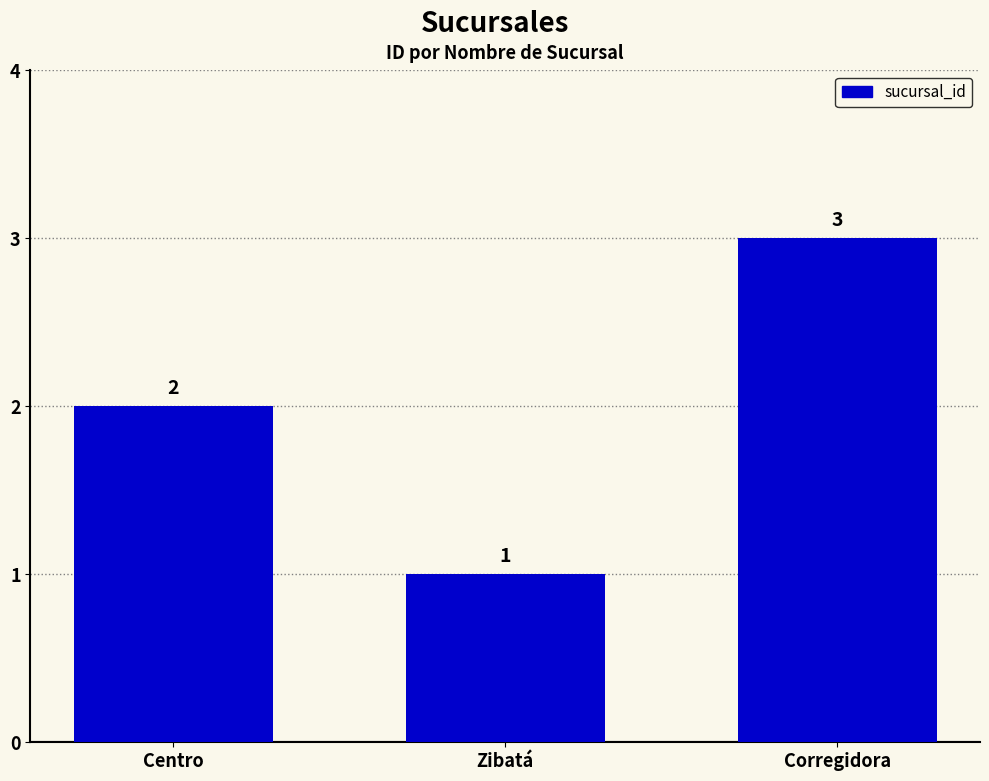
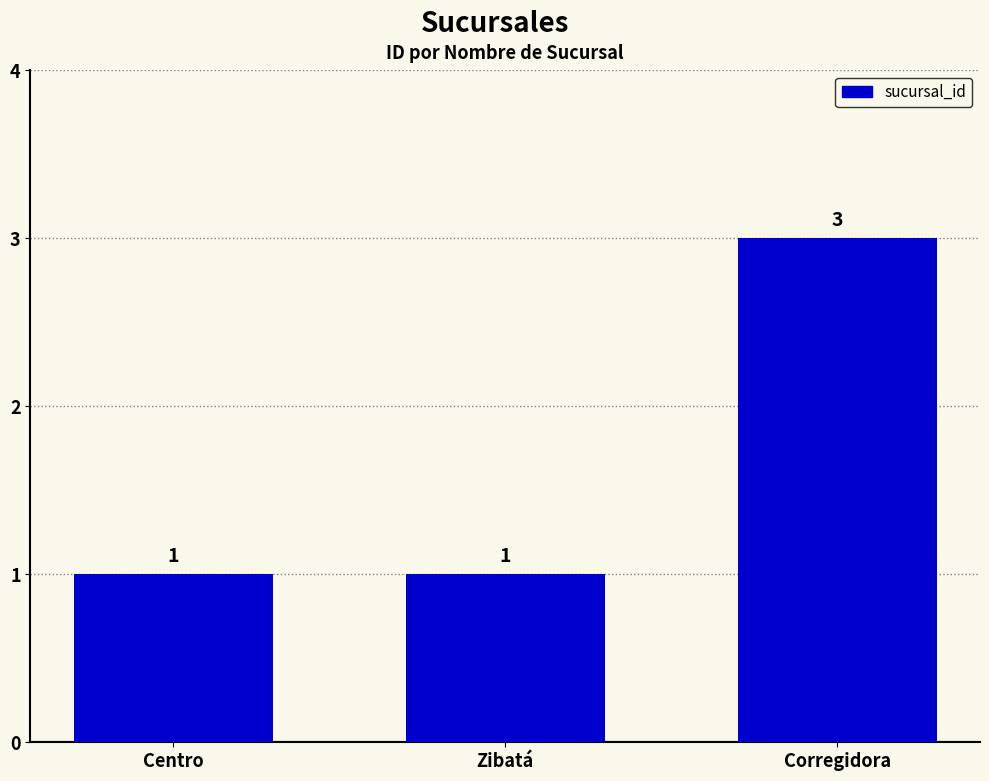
  {
-   "Centro": 2,
+   "Centro": 1,
    "Zibatá": 1,
    "Corregidora": 3
  }
